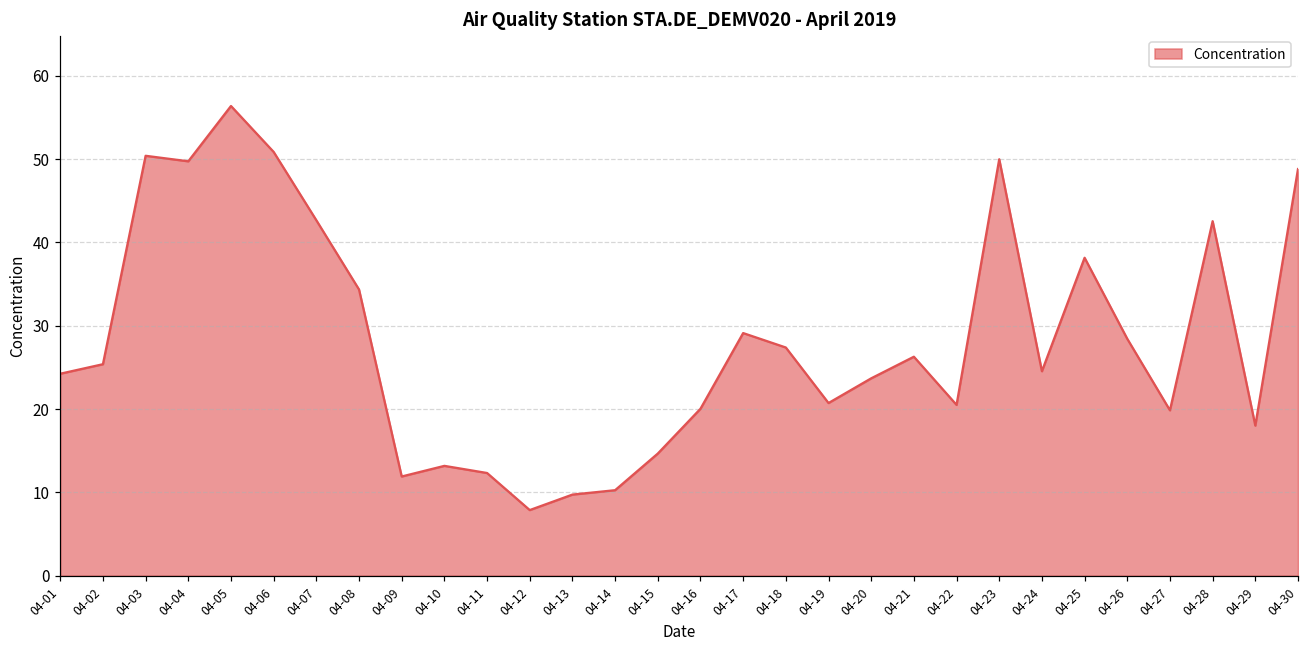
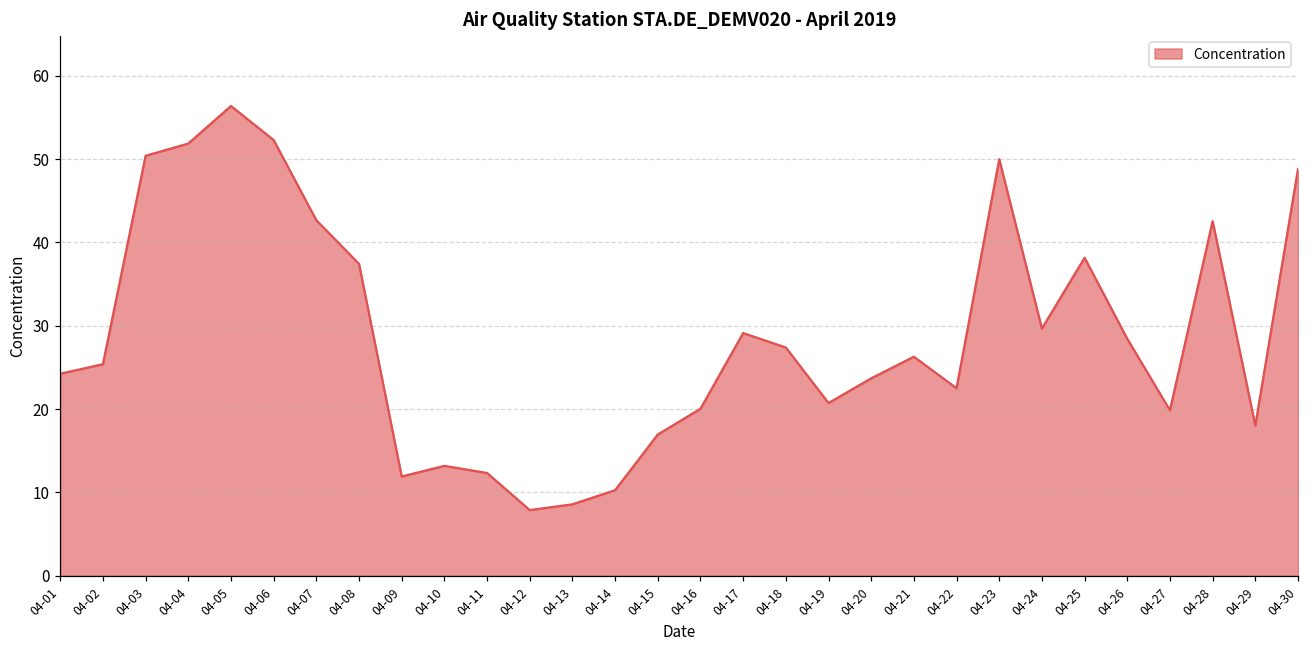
  {
    "04-01": 24,
    "04-02": 25,
    "04-03": 50,
-   "04-04": 50,
+   "04-04": 52,
    "04-05": 56,
-   "04-06": 51,
+   "04-06": 52,
    "04-07": 43,
-   "04-08": 34,
+   "04-08": 37,
    "04-09": 12,
    "04-10": 13,
    "04-11": 12,
    "04-12": 8,
-   "04-13": 10,
+   "04-13": 9,
    "04-14": 10,
-   "04-15": 15,
+   "04-15": 17,
    "04-16": 20,
    "04-17": 29,
    "04-18": 27,
    "04-19": 21,
    "04-20": 24,
    "04-21": 26,
-   "04-22": 20,
+   "04-22": 22,
    "04-23": 50,
-   "04-24": 25,
+   "04-24": 30,
    "04-25": 38,
    "04-26": 28,
    "04-27": 20,
    "04-28": 43,
    "04-29": 18,
    "04-30": 49
  }
